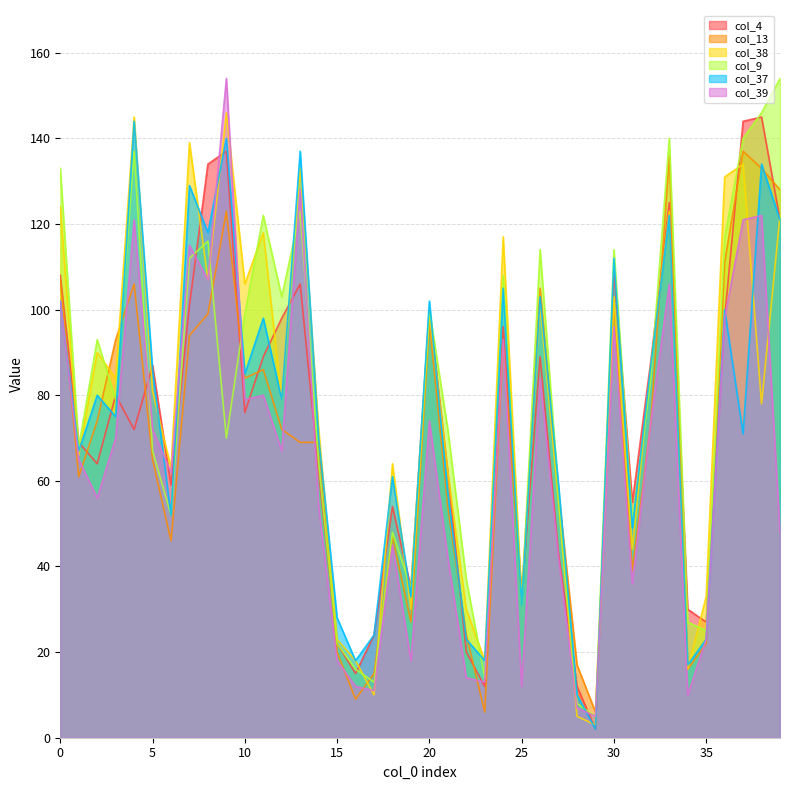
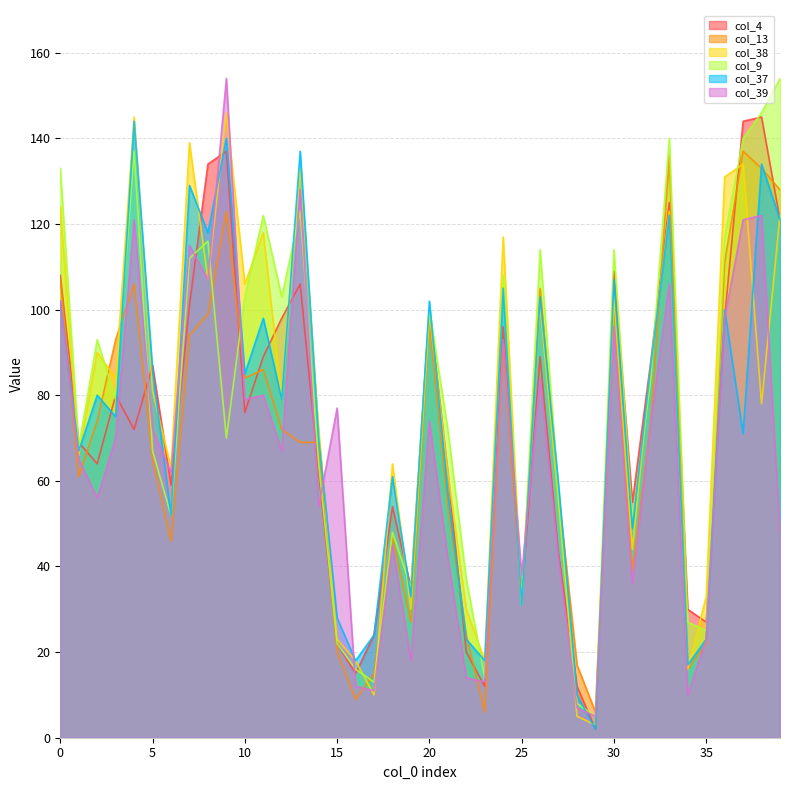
  {
    "col_4": {
      "0": 108,
      "5": 87,
      "10": 76,
      "30": 109,
      "35": 27
    },
    "col_13": {
      "0": 107,
      "5": 65,
      "10": 84,
      "15": 20,
      "20": 97,
      "30": 101,
      "35": 22
    },
    "col_38": {
      "0": 124,
      "5": 81,
      "10": 106,
      "15": 23,
      "20": 99,
      "25": 32,
      "30": 103,
      "35": 33
    },
    "col_9": {
      "0": 133,
      "5": 67,
-     "10": 99,
+     "10": 103,
      "30": 114,
      "35": 25
    },
    "col_37": {
      "5": 86,
      "10": 85,
      "15": 28,
      "20": 102,
-     "30": 112
+     "30": 107
    },
    "col_39": {
      "5": 72,
      "10": 79,
-     "15": 18,
+     "15": 77,
      "20": 74,
-     "25": 12,
+     "25": 38,
      "30": 96
    }
  }
